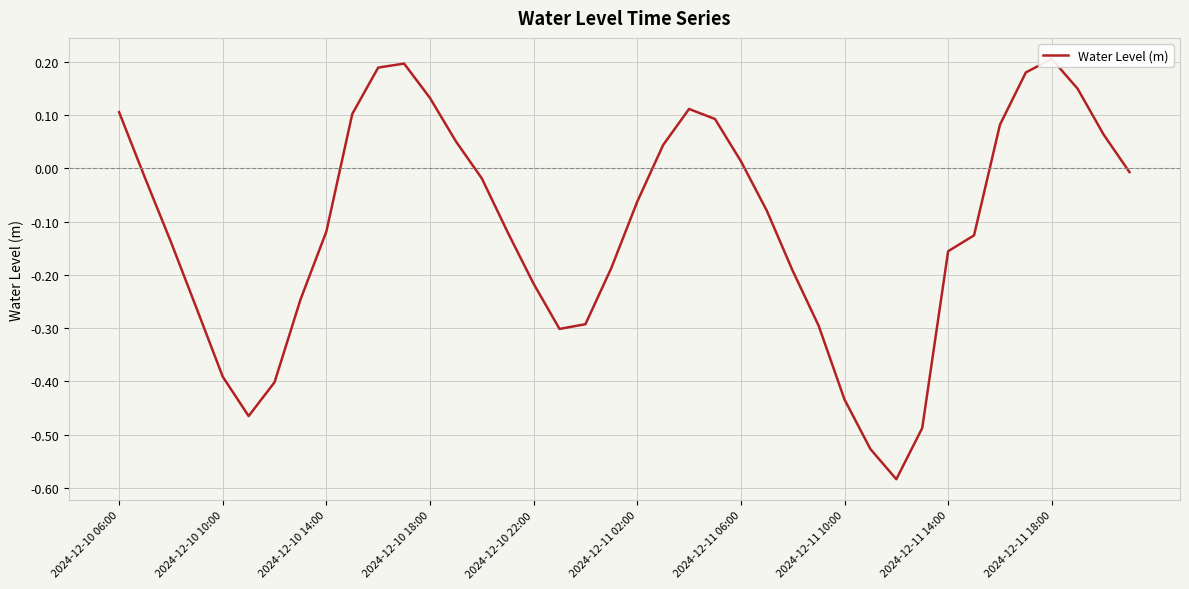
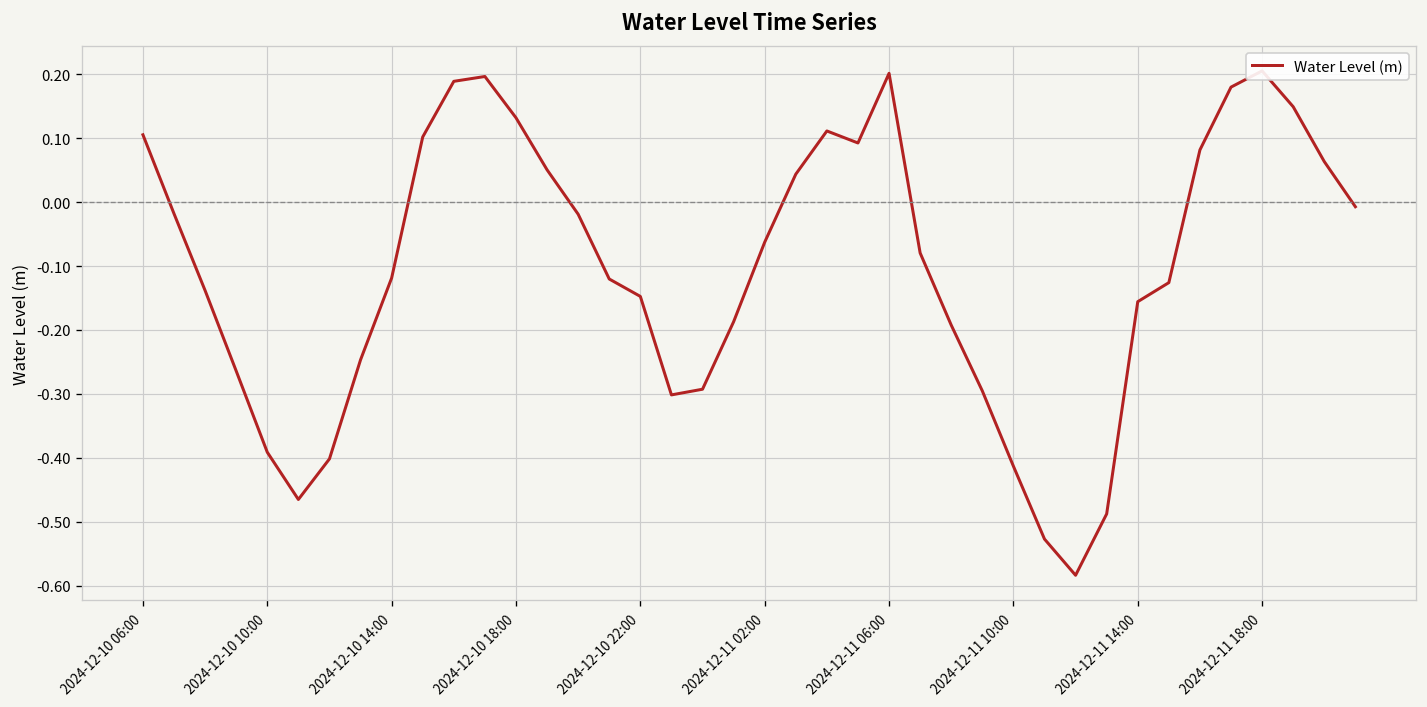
  {
    "2024-12-10 06:00": 0.11,
    "2024-12-10 10:00": -0.39,
    "2024-12-10 14:00": -0.12,
    "2024-12-10 18:00": 0.13,
-   "2024-12-10 22:00": -0.22,
+   "2024-12-10 22:00": -0.15,
    "2024-12-11 02:00": -0.06,
-   "2024-12-11 06:00": 0.01,
-   "2024-12-11 10:00": -0.43,
+   "2024-12-11 06:00": 0.20,
+   "2024-12-11 10:00": -0.41,
    "2024-12-11 14:00": -0.16
  }
